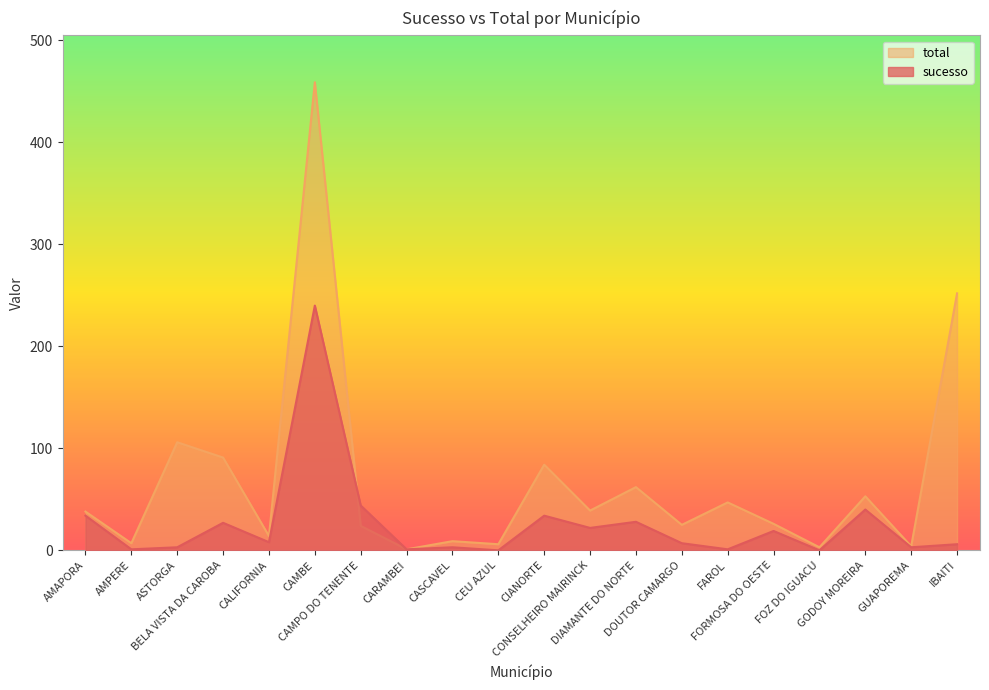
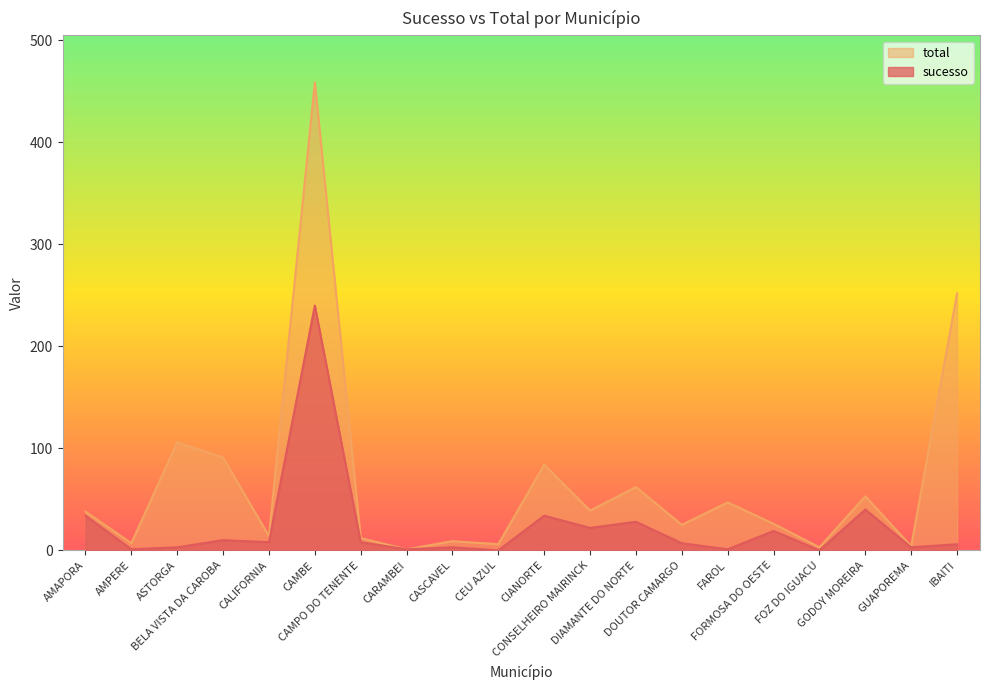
  {
    "total": {
      "AMAPORA": 38,
      "AMPERE": 7,
      "ASTORGA": 106,
      "BELA VISTA DA CAROBA": 91,
      "CALIFORNIA": 14,
      "CAMBE": 459,
-     "CAMPO DO TENENTE": 24,
+     "CAMPO DO TENENTE": 12,
      "CASCAVEL": 9,
      "CEU AZUL": 6,
      "CIANORTE": 84,
      "CONSELHEIRO MAIRINCK": 39,
      "DIAMANTE DO NORTE": 62,
      "DOUTOR CAMARGO": 25,
      "FAROL": 47,
      "FORMOSA DO OESTE": 26,
      "FOZ DO IGUACU": 3,
      "GODOY MOREIRA": 53,
      "IBAITI": 252
    },
    "sucesso": {
      "AMAPORA": 34,
      "AMPERE": 1,
      "ASTORGA": 3,
-     "BELA VISTA DA CAROBA": 27,
+     "BELA VISTA DA CAROBA": 10,
      "CALIFORNIA": 8,
      "CAMBE": 240,
-     "CAMPO DO TENENTE": 44,
+     "CAMPO DO TENENTE": 8,
      "CASCAVEL": 3,
      "CEU AZUL": 0,
      "CIANORTE": 34,
      "CONSELHEIRO MAIRINCK": 22,
      "DIAMANTE DO NORTE": 28,
      "DOUTOR CAMARGO": 7,
      "FAROL": 1,
      "FORMOSA DO OESTE": 19,
      "FOZ DO IGUACU": 0,
      "GODOY MOREIRA": 40,
      "IBAITI": 6
    }
  }
